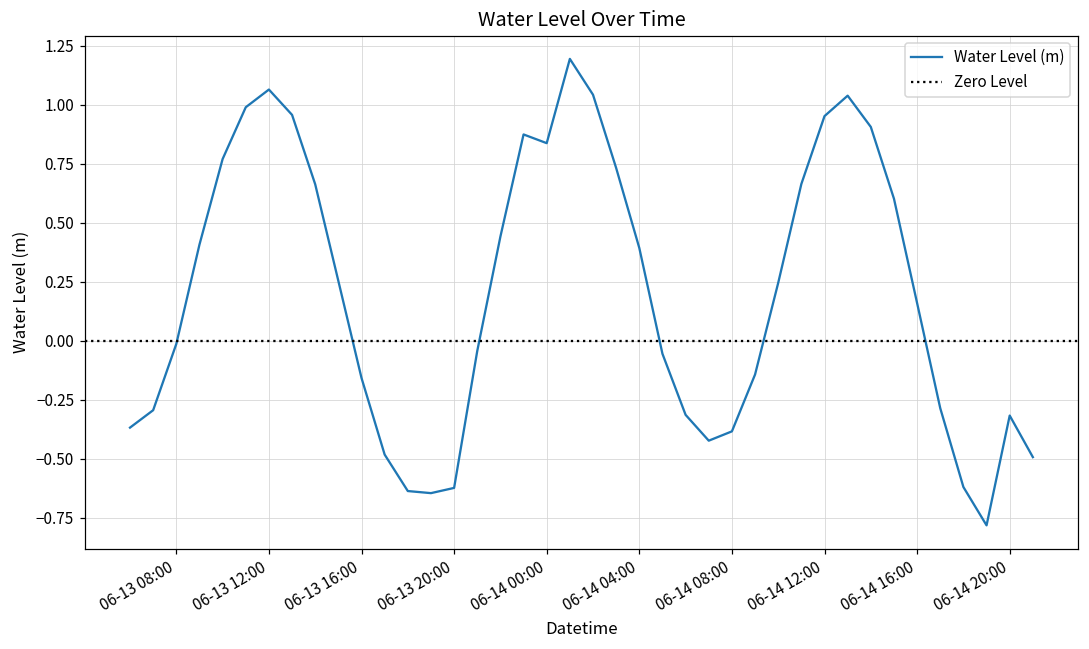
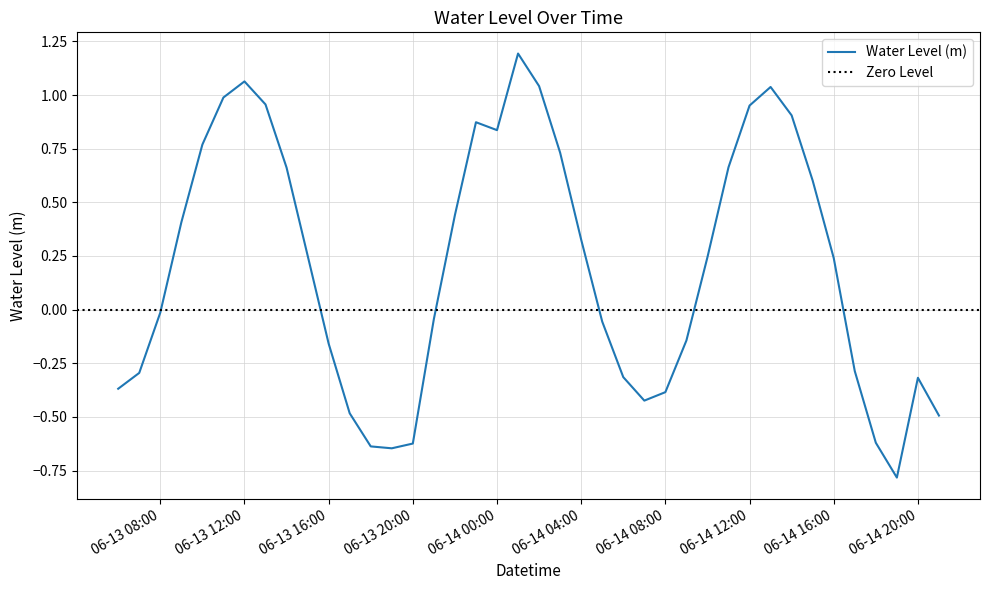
  {
    "06-13 08:00": -0.01,
    "06-13 12:00": 1.06,
    "06-13 16:00": -0.16,
    "06-13 20:00": -0.62,
    "06-14 00:00": 0.84,
-   "06-14 04:00": 0.39,
+   "06-14 04:00": 0.33,
    "06-14 08:00": -0.38,
    "06-14 12:00": 0.95,
-   "06-14 16:00": 0.16,
+   "06-14 16:00": 0.24,
    "06-14 20:00": -0.32
  }
